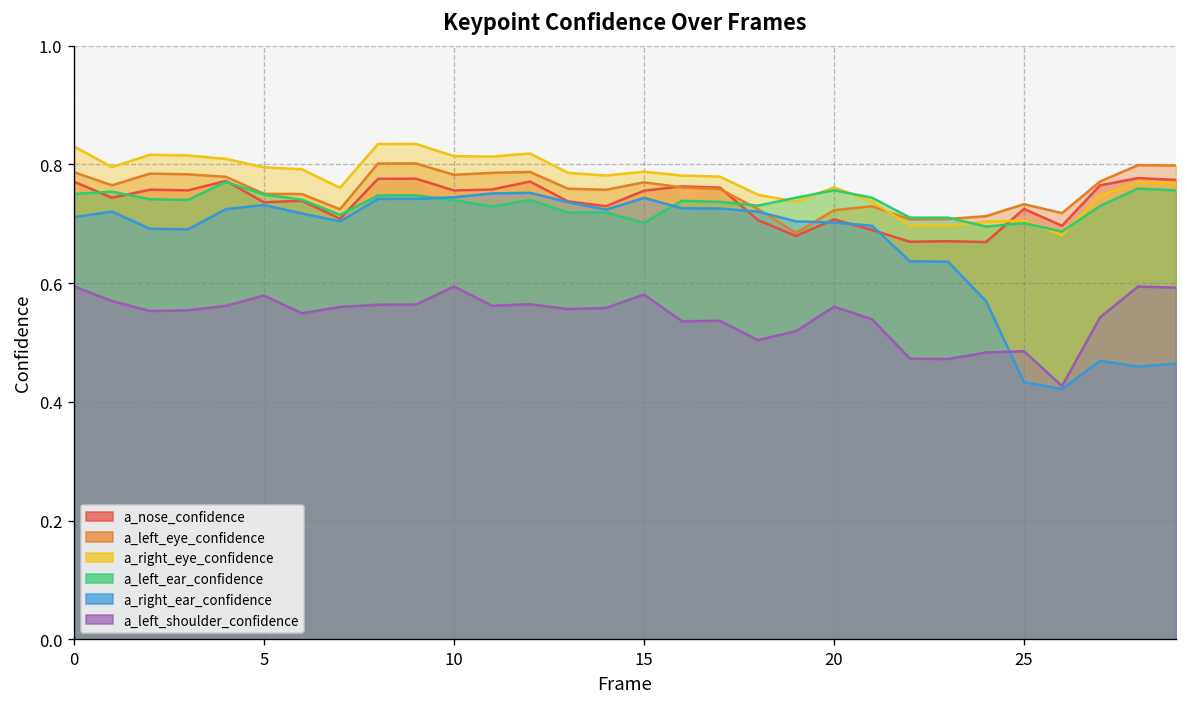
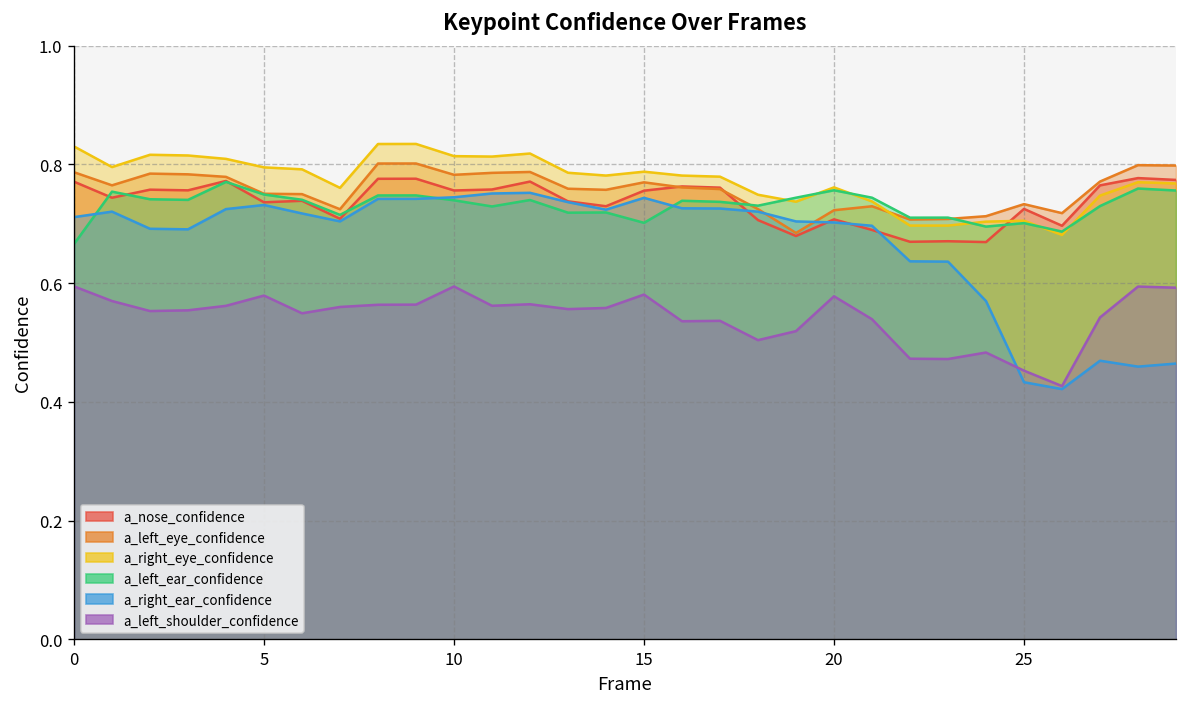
  {
    "a_left_ear_confidence": {
-     "0": 0.75,
+     "0": 0.67,
      "15": 0.70
    },
    "a_right_ear_confidence": {
      "0": 0.71,
      "15": 0.74,
      "20": 0.70,
      "25": 0.43
    },
    "a_left_shoulder_confidence": {
      "0": 0.59,
      "5": 0.58,
      "10": 0.59,
      "15": 0.58,
-     "20": 0.56,
-     "25": 0.49
+     "20": 0.58,
+     "25": 0.45
    }
  }
